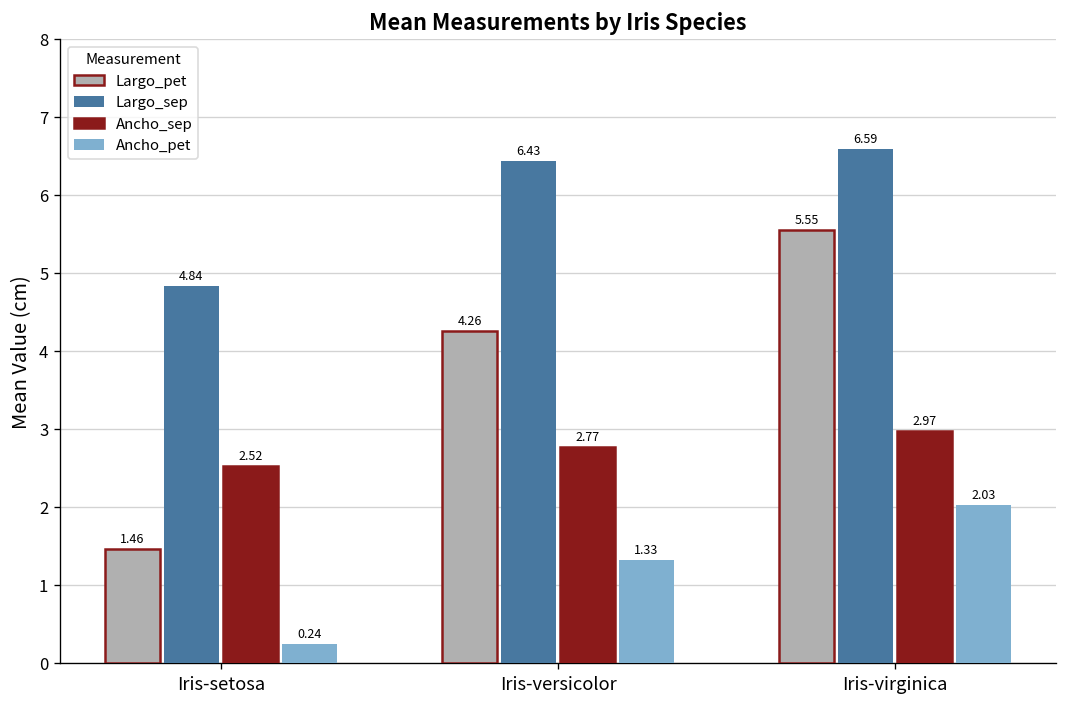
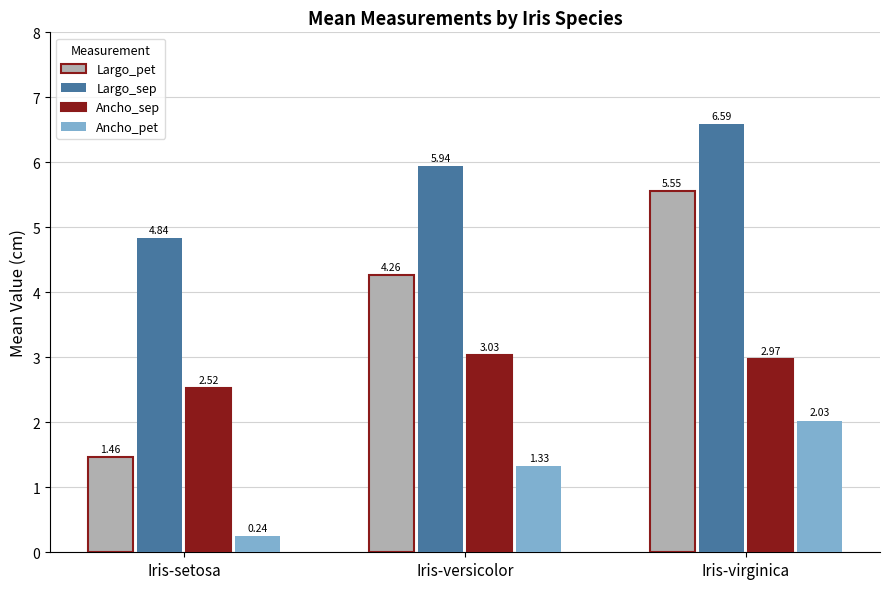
  {
    "Largo_sep": {
      "Iris-setosa": 4.84,
-     "Iris-versicolor": 6.43,
+     "Iris-versicolor": 5.94,
      "Iris-virginica": 6.59
    },
    "Ancho_sep": {
      "Iris-setosa": 2.52,
-     "Iris-versicolor": 2.77,
+     "Iris-versicolor": 3.03,
      "Iris-virginica": 2.97
    }
  }
